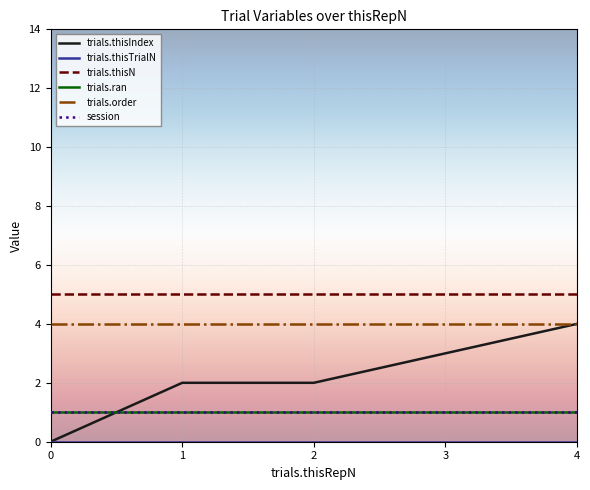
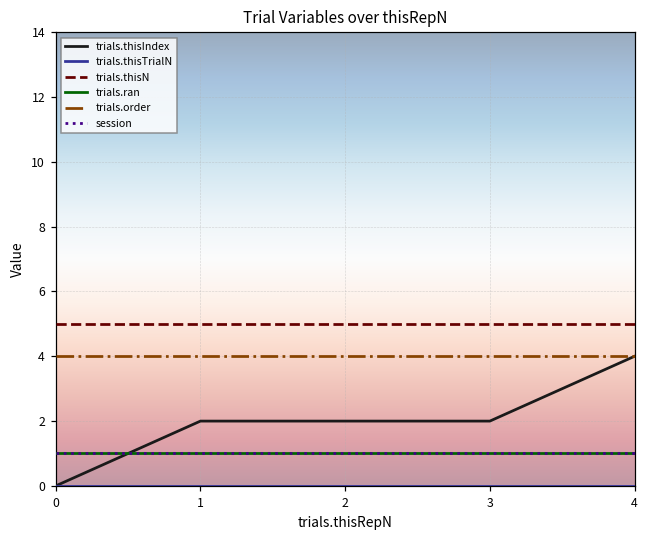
  {
    "trials.thisIndex": {
      "1": 2,
      "2": 2,
-     "3": 3
+     "3": 2
    },
    "trials.thisN": {
      "0": 5,
      "1": 5,
      "2": 5,
      "3": 5,
      "4": 5
    },
    "trials.order": {
      "0": 4,
      "1": 4,
      "2": 4,
      "3": 4
    }
  }
